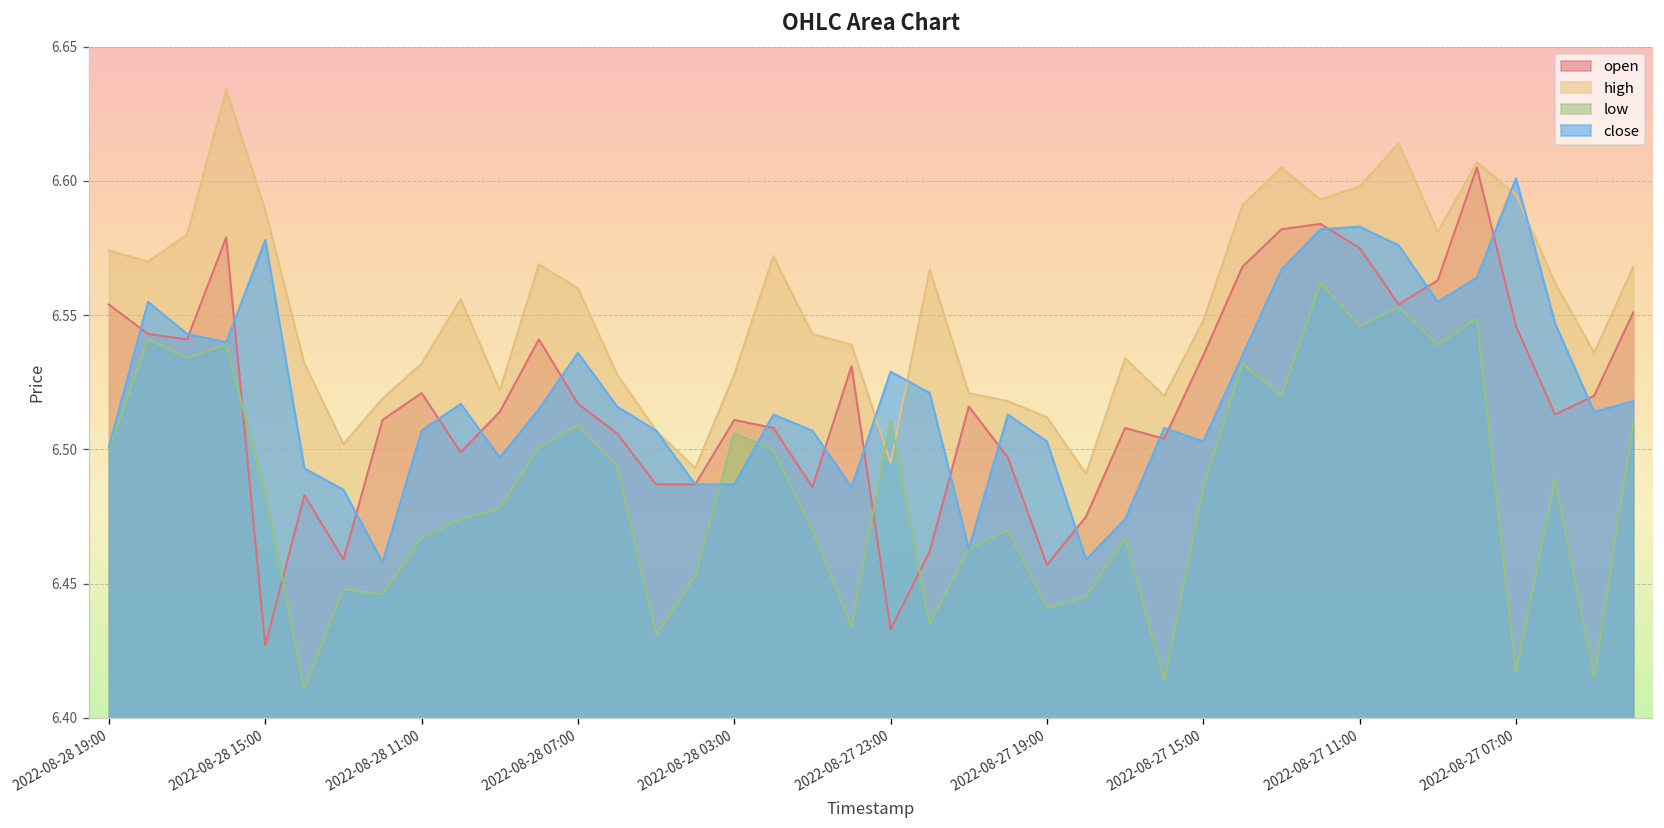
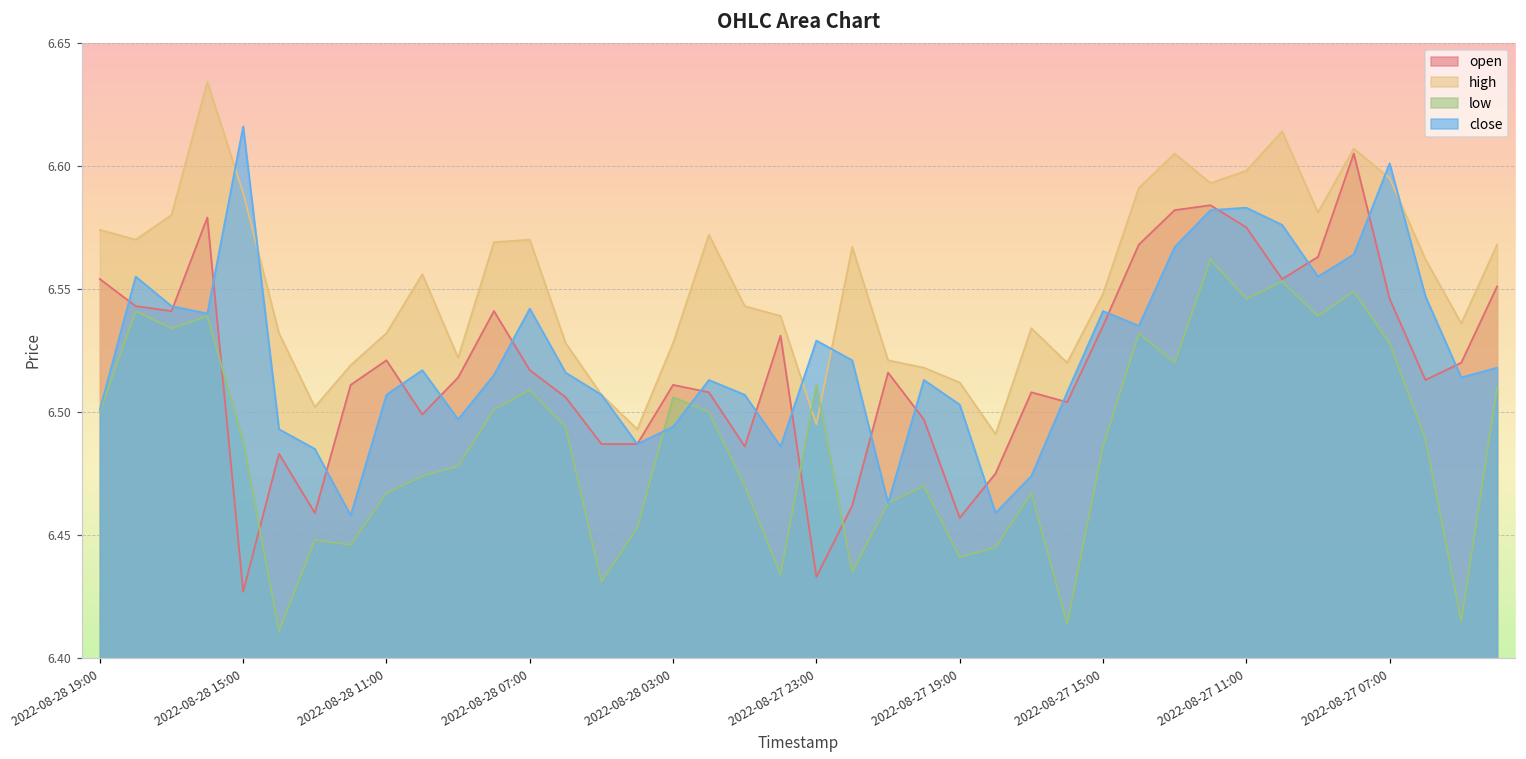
  {
    "open": {
      "2022-08-28 19:00": 6.554,
      "2022-08-28 15:00": 6.427,
      "2022-08-28 11:00": 6.521,
      "2022-08-28 07:00": 6.517,
      "2022-08-28 03:00": 6.511,
      "2022-08-27 23:00": 6.433,
      "2022-08-27 19:00": 6.457,
      "2022-08-27 15:00": 6.535,
      "2022-08-27 11:00": 6.575,
      "2022-08-27 07:00": 6.546
    },
    "high": {
      "2022-08-28 19:00": 6.574,
      "2022-08-28 15:00": 6.59,
      "2022-08-28 11:00": 6.532,
-     "2022-08-28 07:00": 6.56,
+     "2022-08-28 07:00": 6.57,
      "2022-08-28 03:00": 6.528,
      "2022-08-27 23:00": 6.495,
      "2022-08-27 19:00": 6.512,
      "2022-08-27 15:00": 6.548,
      "2022-08-27 11:00": 6.598,
      "2022-08-27 07:00": 6.595
    },
    "low": {
-     "2022-08-28 15:00": 6.484,
+     "2022-08-28 15:00": 6.488,
      "2022-08-28 11:00": 6.467,
      "2022-08-28 07:00": 6.509,
      "2022-08-28 03:00": 6.506,
      "2022-08-27 23:00": 6.511,
      "2022-08-27 19:00": 6.441,
      "2022-08-27 15:00": 6.486,
      "2022-08-27 11:00": 6.546,
-     "2022-08-27 07:00": 6.417
+     "2022-08-27 07:00": 6.528
    },
    "close": {
-     "2022-08-28 15:00": 6.578,
+     "2022-08-28 15:00": 6.616,
      "2022-08-28 11:00": 6.507,
-     "2022-08-28 07:00": 6.536,
-     "2022-08-28 03:00": 6.487,
+     "2022-08-28 07:00": 6.542,
+     "2022-08-28 03:00": 6.494,
      "2022-08-27 23:00": 6.529,
      "2022-08-27 19:00": 6.503,
-     "2022-08-27 15:00": 6.503,
+     "2022-08-27 15:00": 6.541,
      "2022-08-27 11:00": 6.583,
      "2022-08-27 07:00": 6.601
    }
  }
